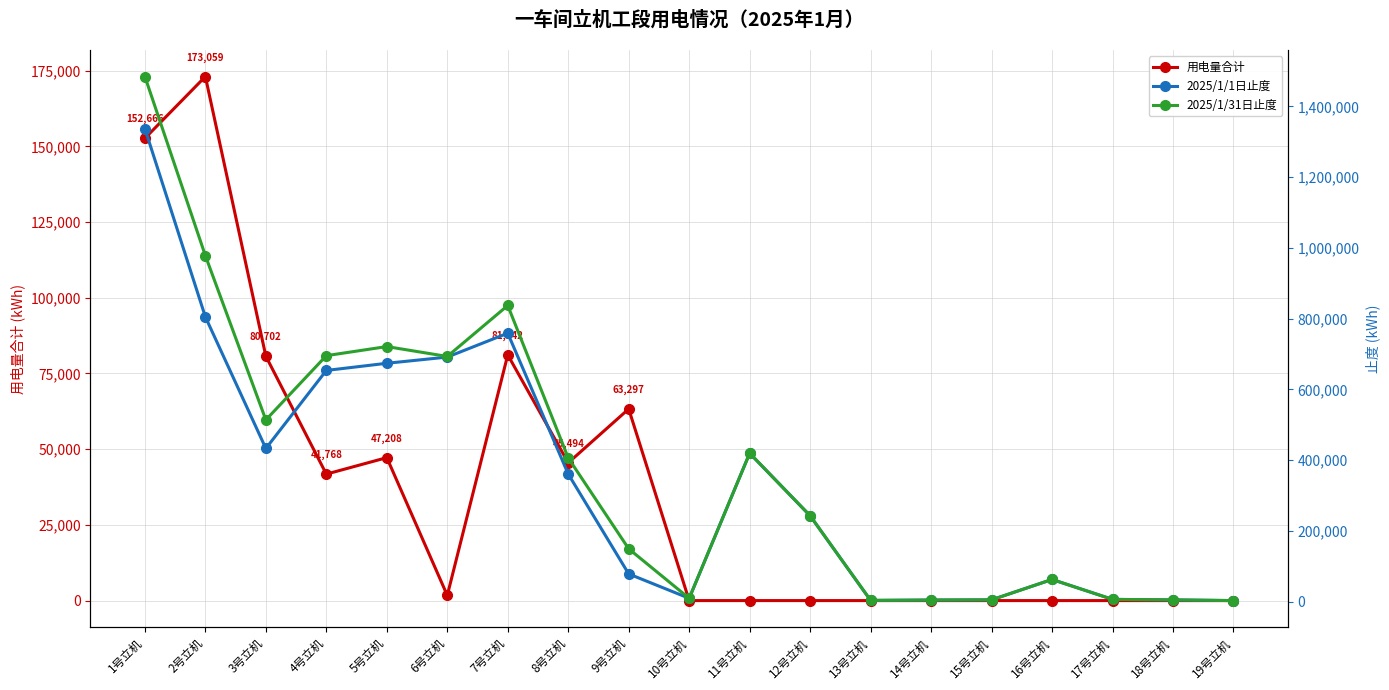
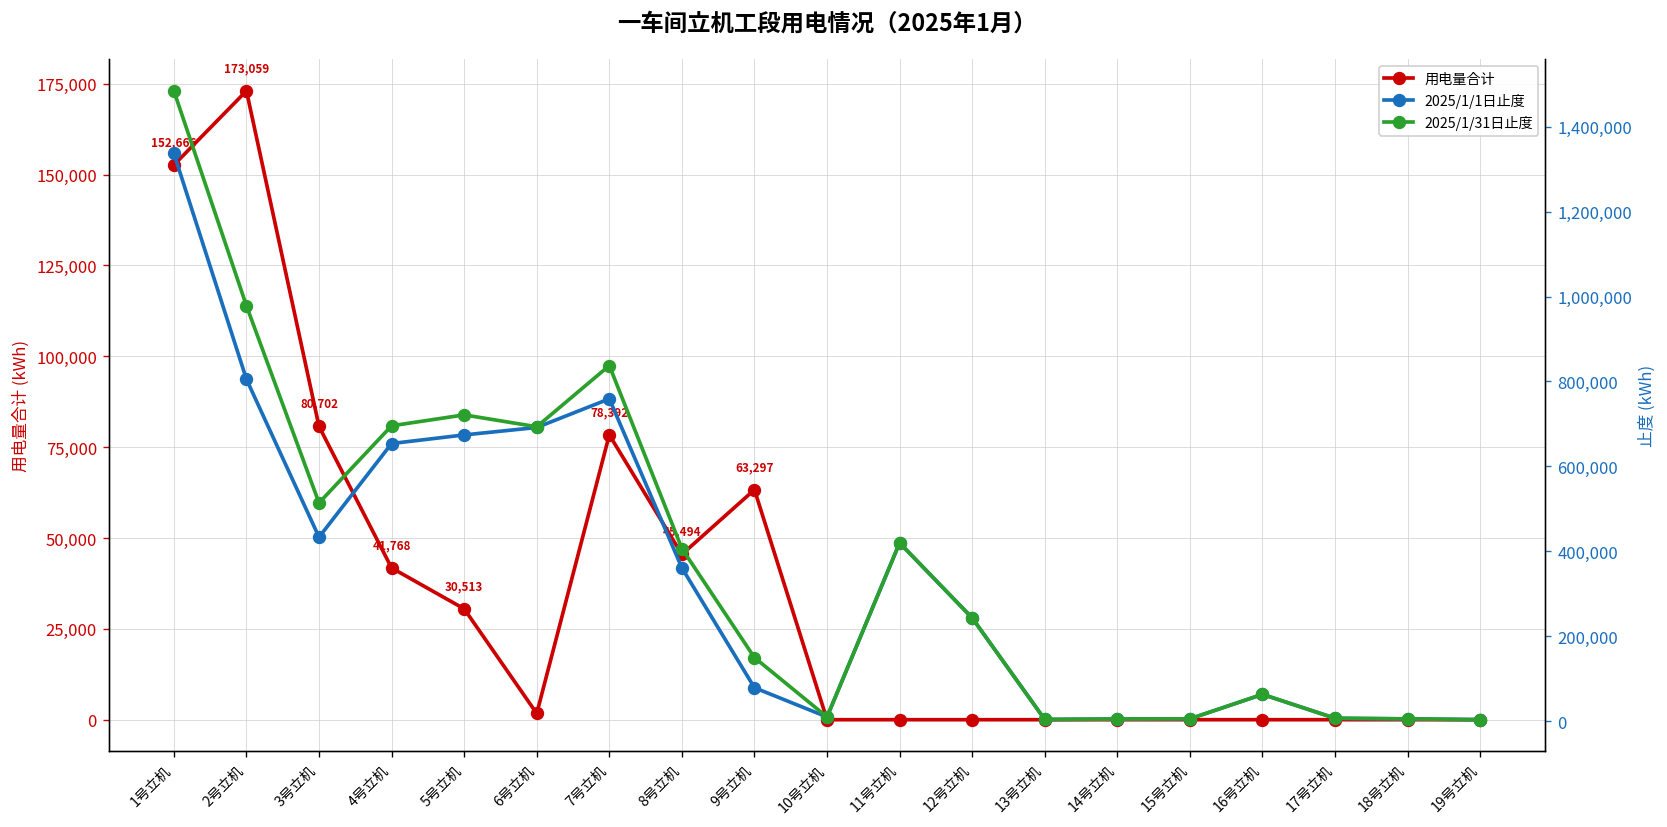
  {
    "用电量合计": {
      "1号立机": "152,666",
      "2号立机": "173,059",
      "3号立机": "80,702",
      "4号立机": "41,768",
-     "5号立机": "47,208",
-     "7号立机": "81,142",
+     "5号立机": "30,513",
+     "7号立机": "78,392",
      "8号立机": "45,494",
      "9号立机": "63,297"
    }
  }
